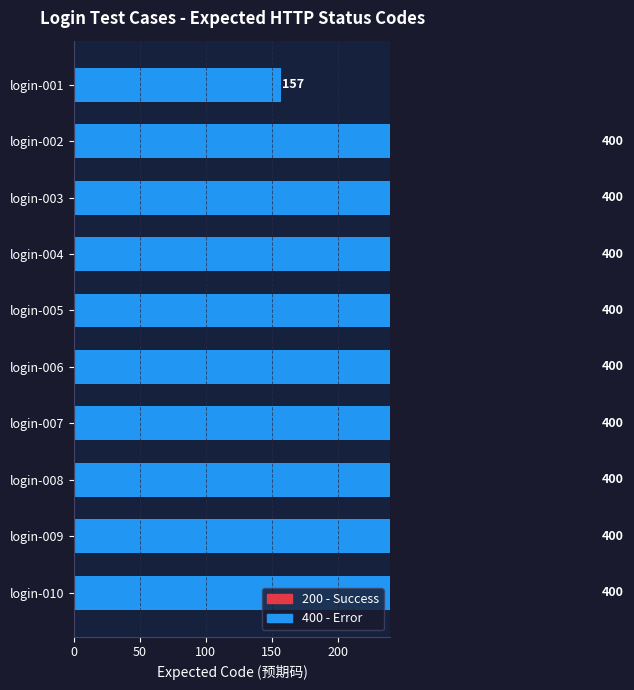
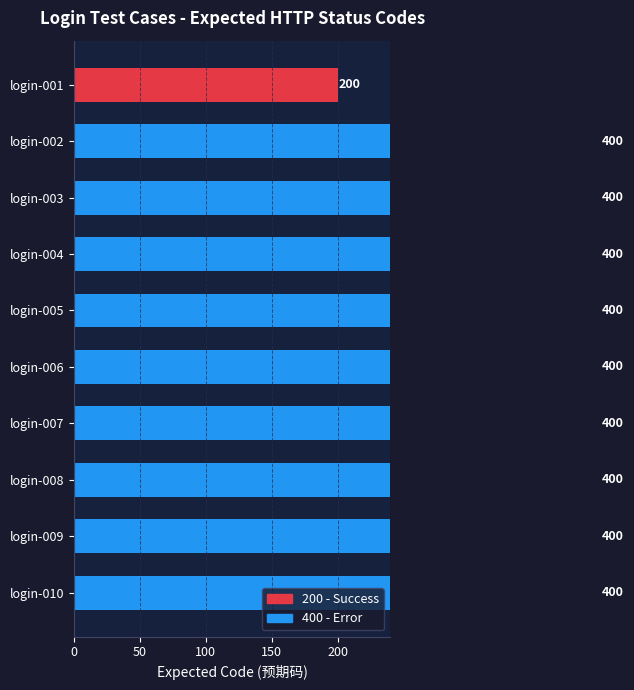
  {
-   "login-001": 157
+   "login-001": 200
  }
